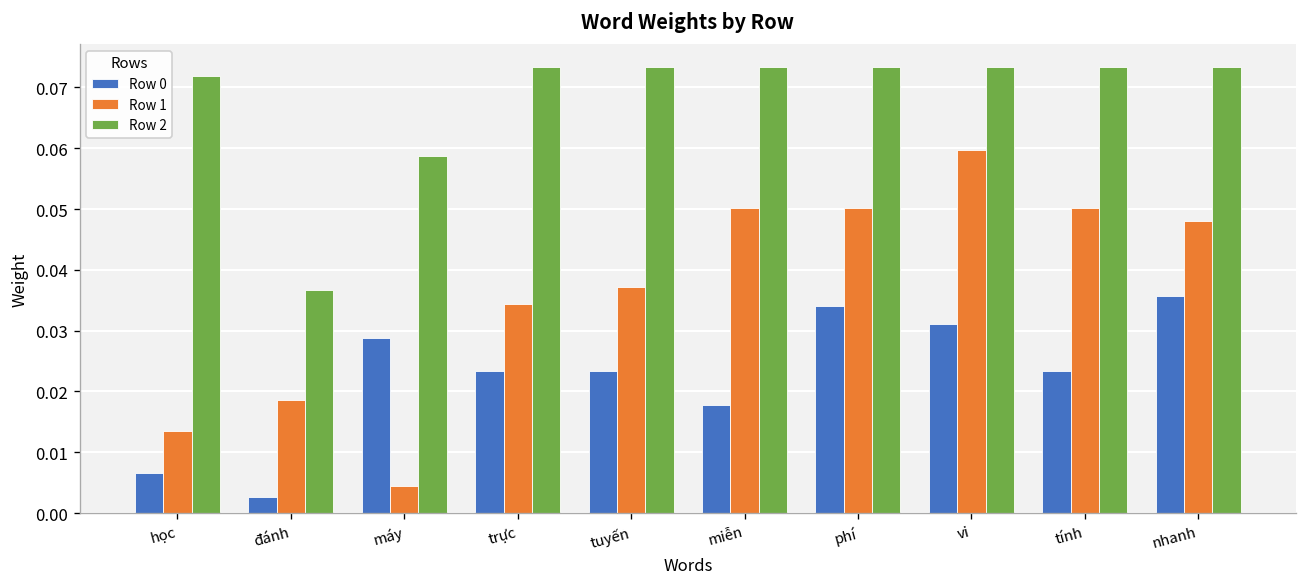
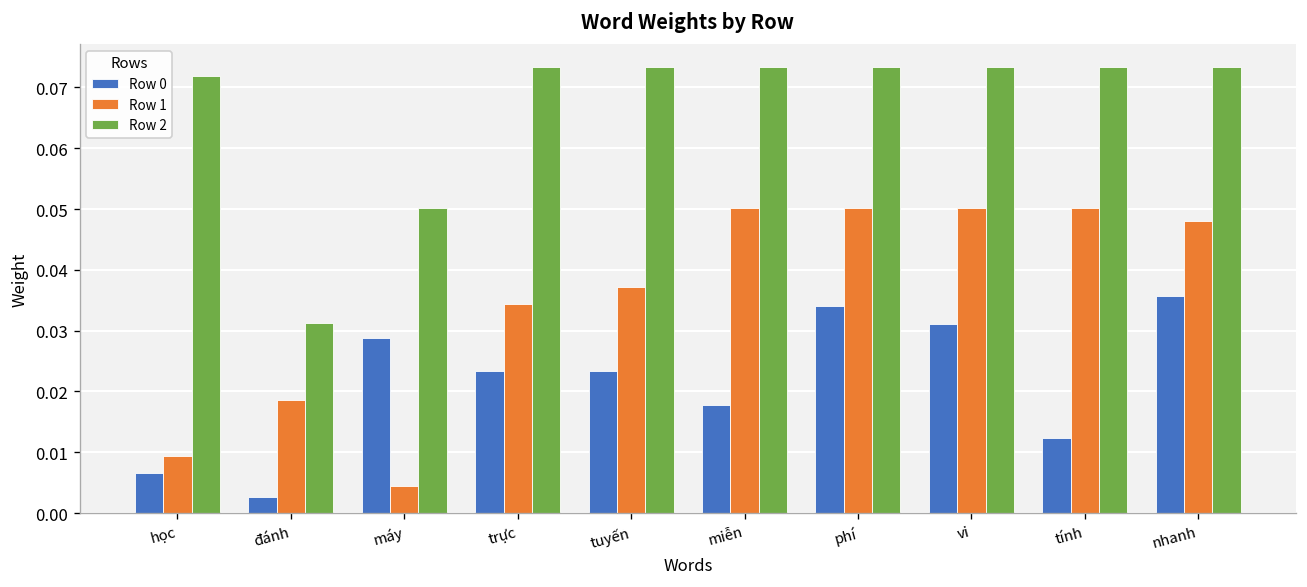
  {
    "Row 0": {
      "học": 0.007,
      "đánh": 0.003,
      "máy": 0.029,
      "trực": 0.023,
      "tuyến": 0.023,
      "miễn": 0.018,
      "phí": 0.034,
      "vi": 0.031,
-     "tính": 0.023,
+     "tính": 0.012,
      "nhanh": 0.036
    },
    "Row 1": {
-     "học": 0.013,
+     "học": 0.009,
      "đánh": 0.019,
      "máy": 0.005,
      "trực": 0.034,
      "tuyến": 0.037,
      "miễn": 0.050,
      "phí": 0.050,
-     "vi": 0.060,
+     "vi": 0.050,
      "tính": 0.050,
      "nhanh": 0.048
    },
    "Row 2": {
      "học": 0.072,
-     "đánh": 0.037,
-     "máy": 0.059,
+     "đánh": 0.031,
+     "máy": 0.050,
      "trực": 0.073,
      "tuyến": 0.073,
      "miễn": 0.073,
      "phí": 0.073,
      "vi": 0.073,
      "tính": 0.073,
      "nhanh": 0.073
    }
  }
